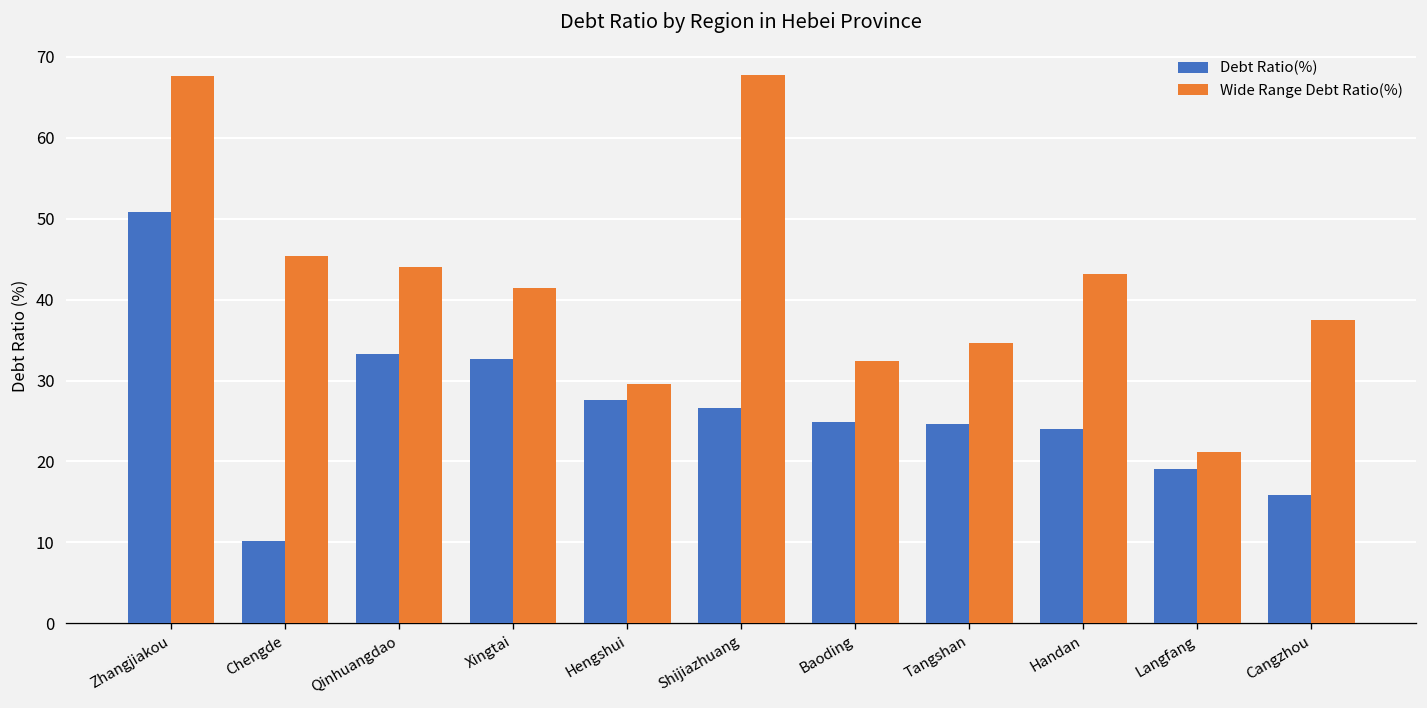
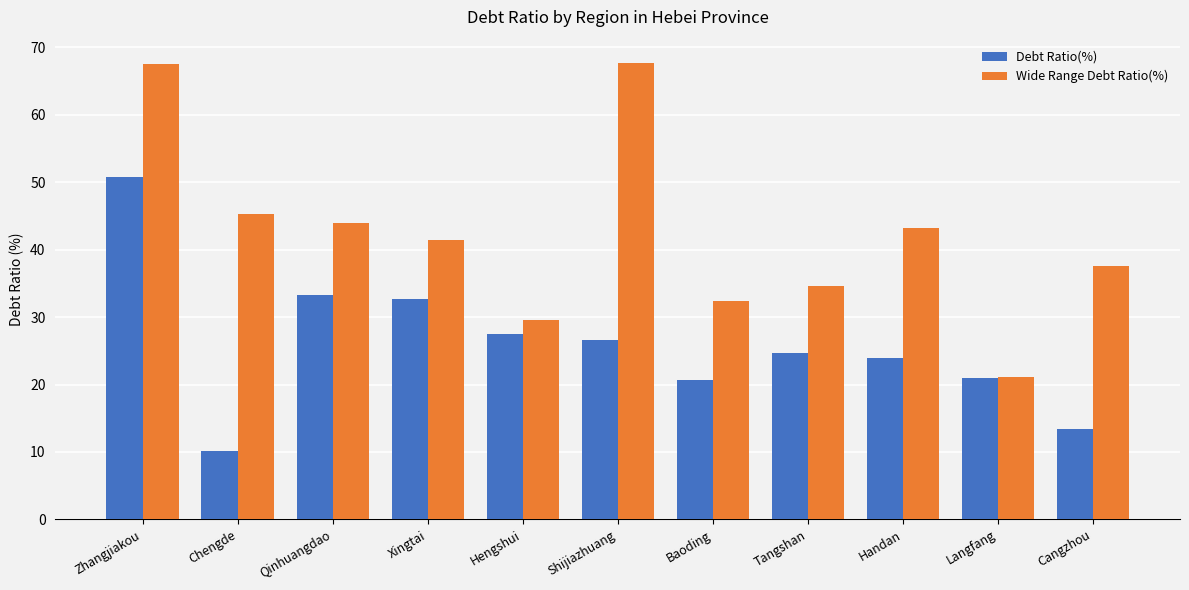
  {
    "Debt Ratio(%)": {
      "Zhangjiakou": 51,
      "Chengde": 10,
      "Qinhuangdao": 33,
      "Xingtai": 33,
      "Hengshui": 28,
      "Shijiazhuang": 27,
-     "Baoding": 25,
+     "Baoding": 21,
      "Tangshan": 25,
      "Handan": 24,
-     "Langfang": 19,
-     "Cangzhou": 16
+     "Langfang": 21,
+     "Cangzhou": 13
    },
    "Wide Range Debt Ratio(%)": {
      "Zhangjiakou": 68,
      "Chengde": 45,
      "Qinhuangdao": 44,
      "Xingtai": 41,
      "Hengshui": 30,
      "Shijiazhuang": 68,
      "Baoding": 32,
      "Tangshan": 35,
      "Handan": 43,
      "Langfang": 21,
      "Cangzhou": 38
    }
  }
